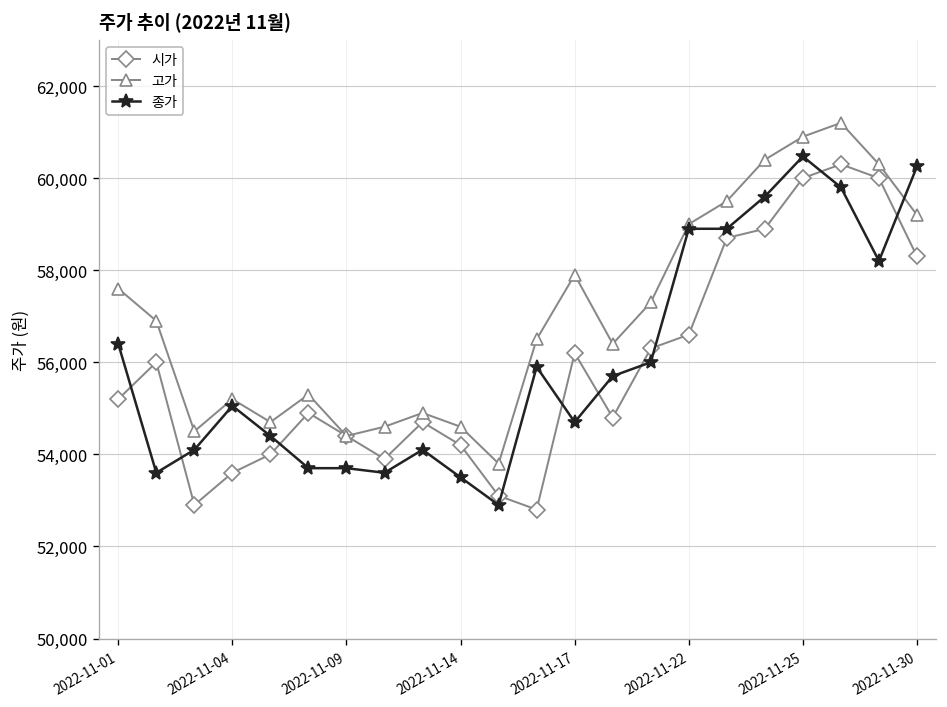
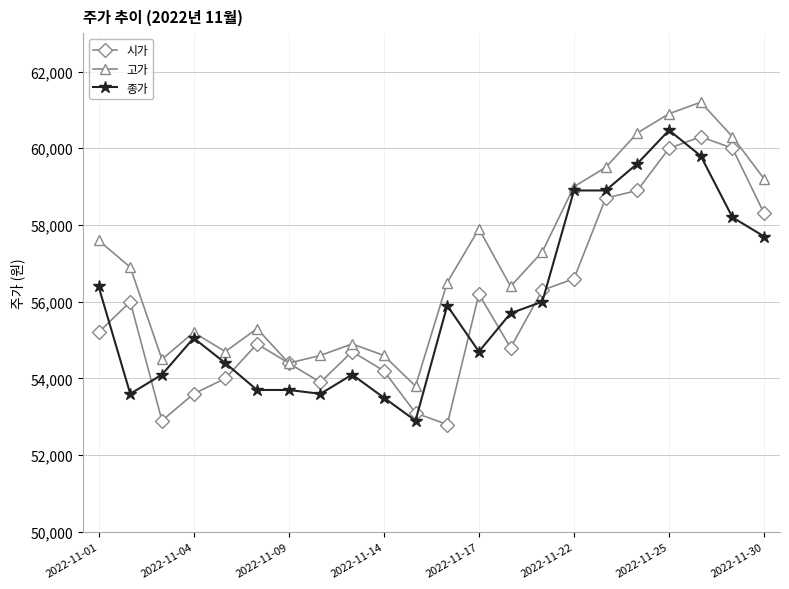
  {
    "종가": {
      "2022-11-01": "56,400",
      "2022-11-04": "55,100",
      "2022-11-09": "53,700",
      "2022-11-14": "53,500",
      "2022-11-17": "54,700",
      "2022-11-22": "58,900",
      "2022-11-25": "60,500",
-     "2022-11-30": "60,300"
+     "2022-11-30": "57,700"
    }
  }
